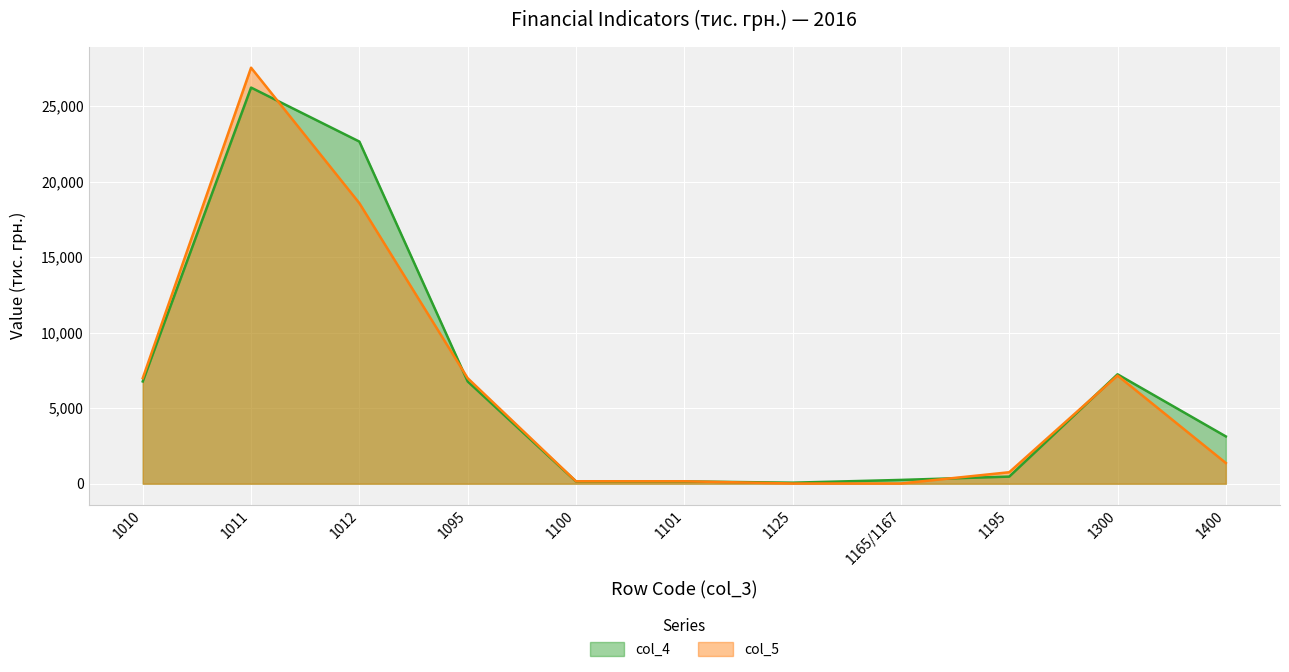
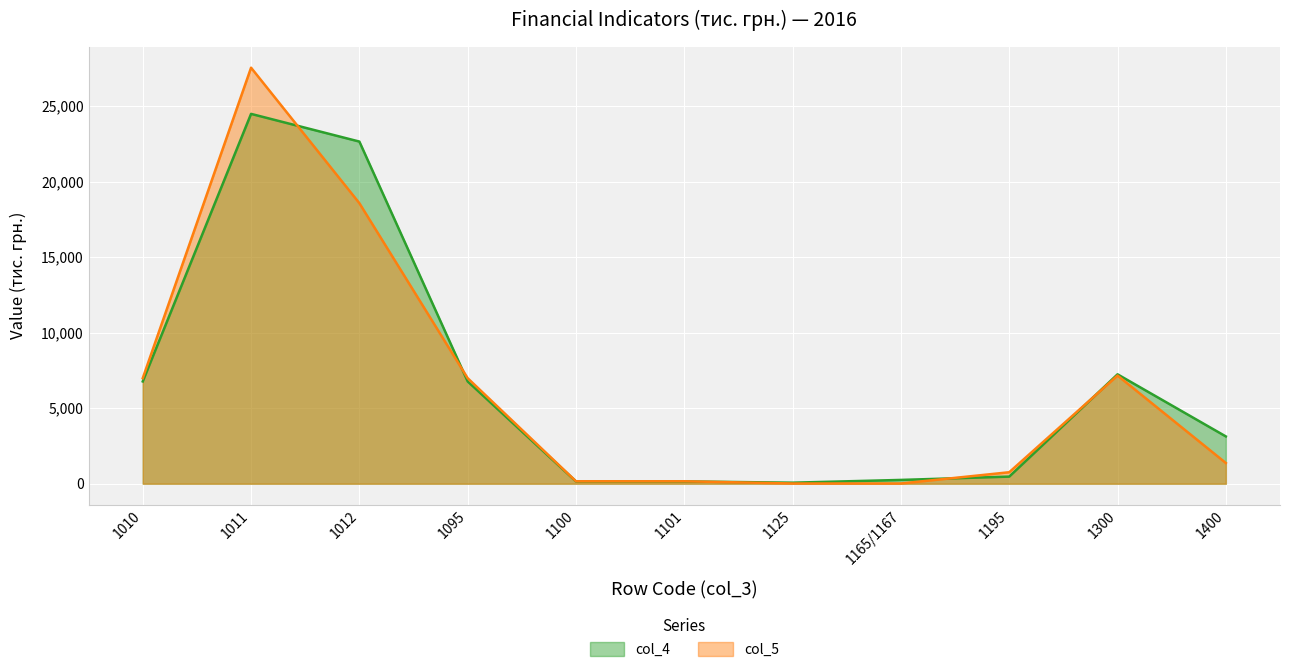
  {
    "col_4": {
      "1010": "6,800",
-     "1011": "26,200",
+     "1011": "24,500",
      "1012": "22,700",
      "1095": "6,800",
      "1165/1167": "300",
      "1195": "500",
      "1400": "3,100"
    },
    "col_5": {
      "1010": "7,000",
      "1011": "27,500",
      "1012": "18,600",
      "1095": "7,000",
      "1165/1167": "0",
      "1195": "800",
      "1400": "1,400"
    }
  }
